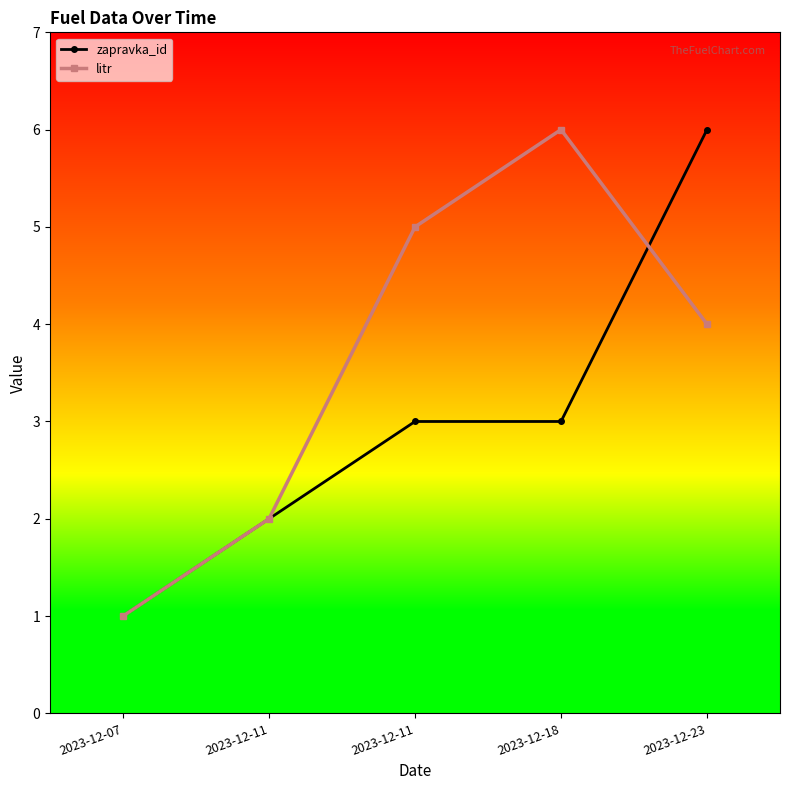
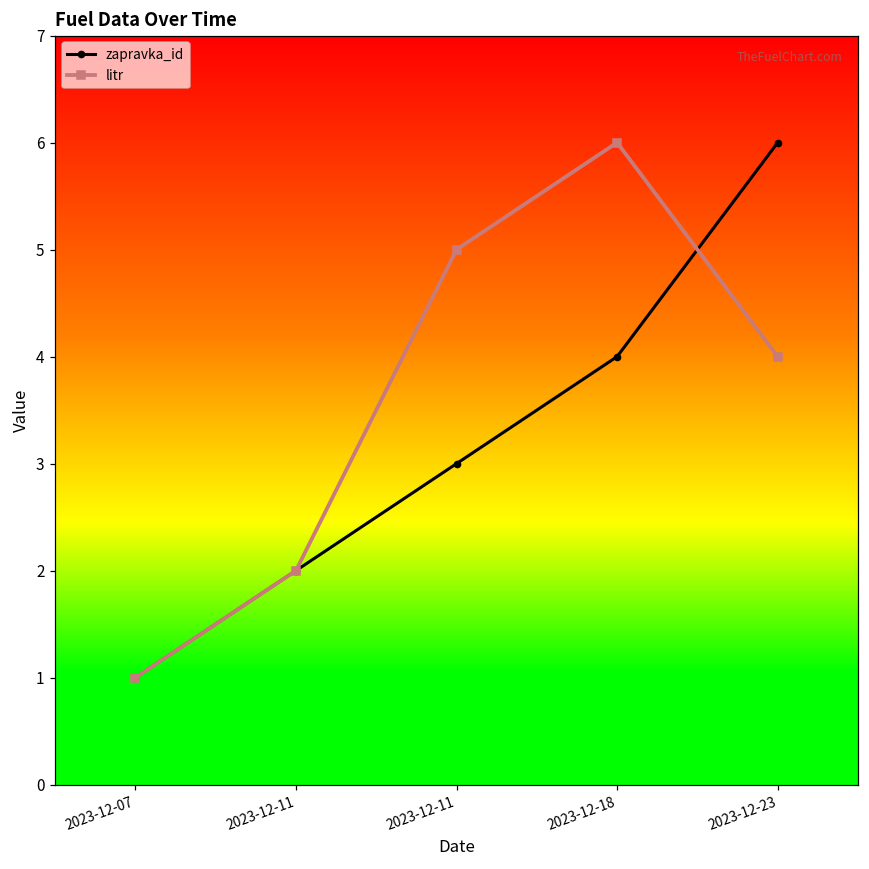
  {
    "zapravka_id": {
-     "2023-12-18": 3,
+     "2023-12-18": 4,
      "2023-12-23": 6
    },
    "litr": {
      "2023-12-18": 6,
      "2023-12-23": 4
    }
  }
